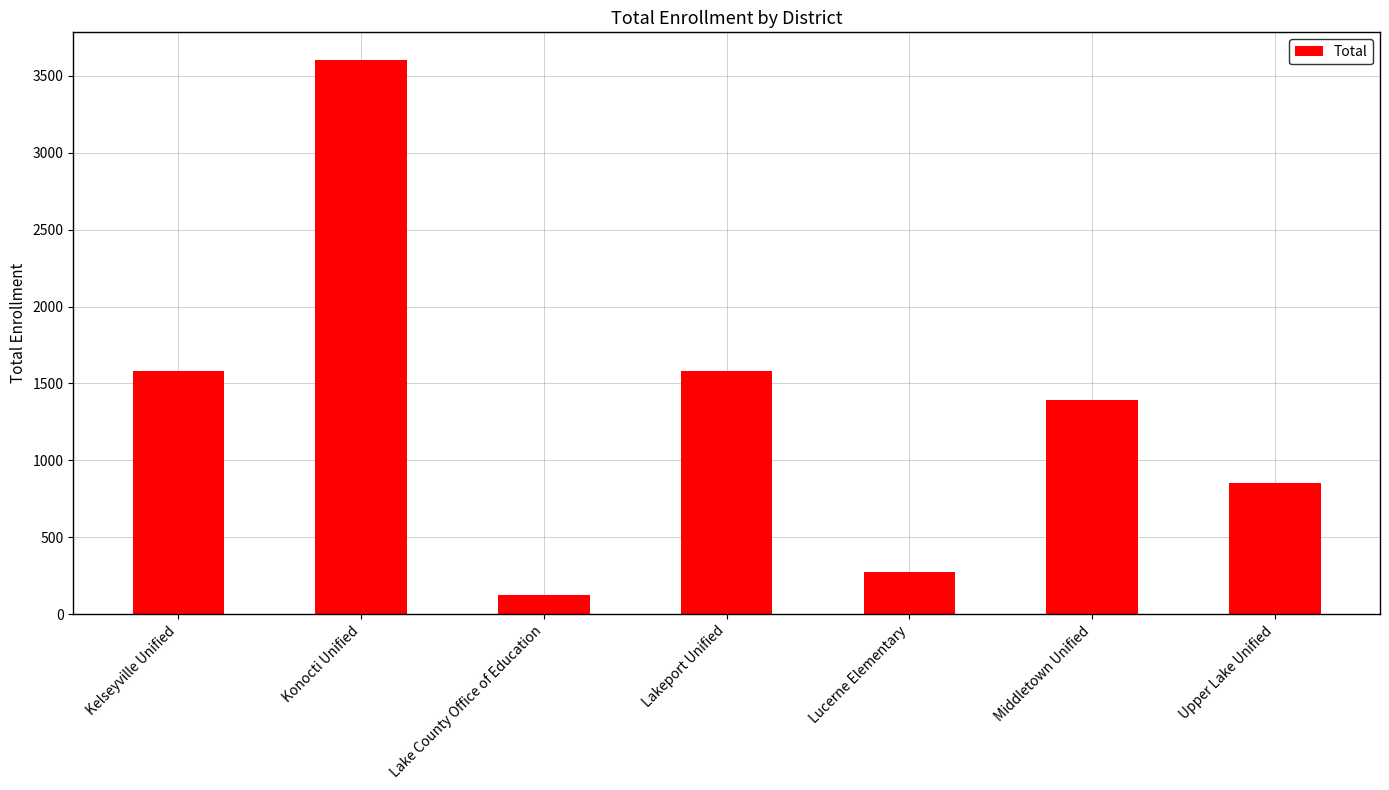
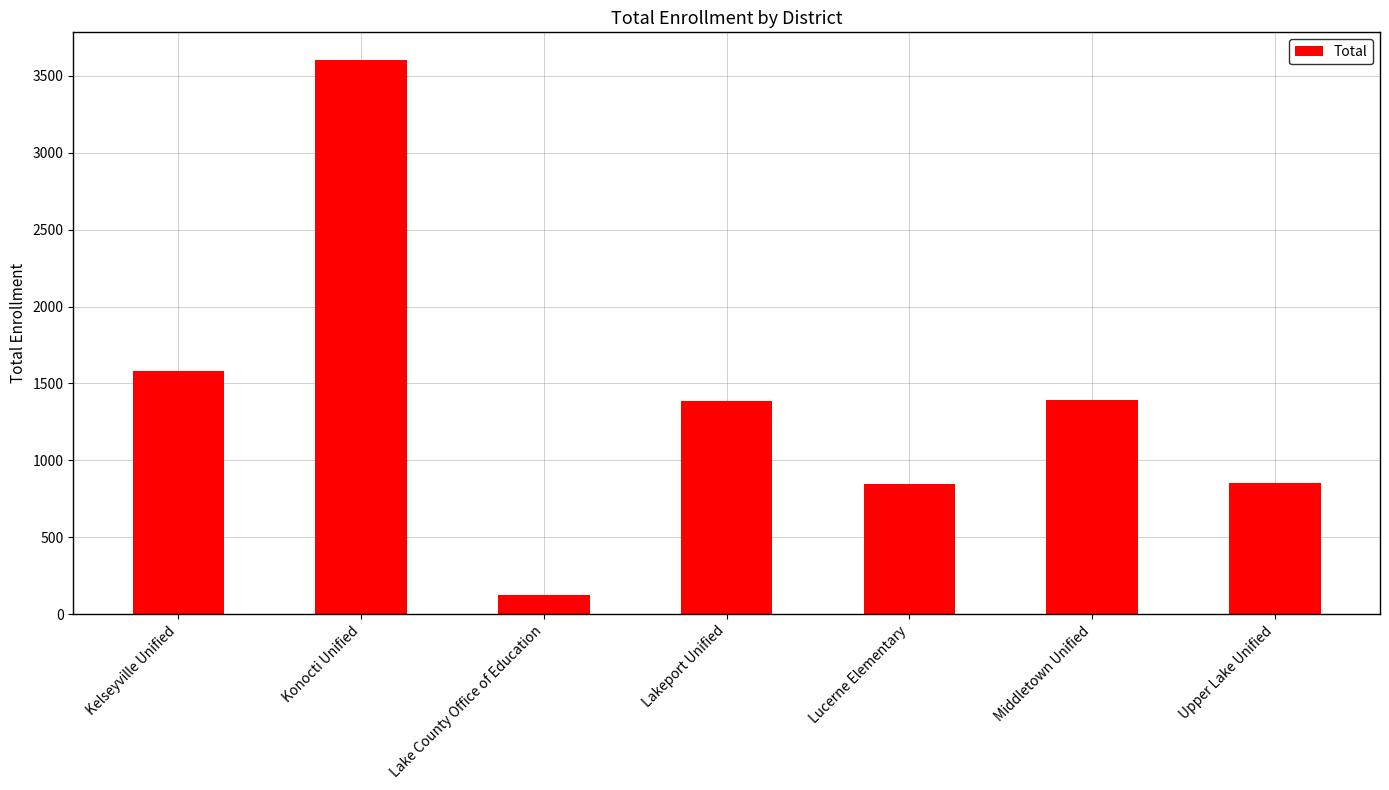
  {
    "Kelseyville Unified": 1580,
    "Konocti Unified": 3600,
    "Lake County Office of Education": 120,
-   "Lakeport Unified": 1580,
-   "Lucerne Elementary": 270,
+   "Lakeport Unified": 1390,
+   "Lucerne Elementary": 850,
    "Middletown Unified": 1390,
    "Upper Lake Unified": 850
  }
